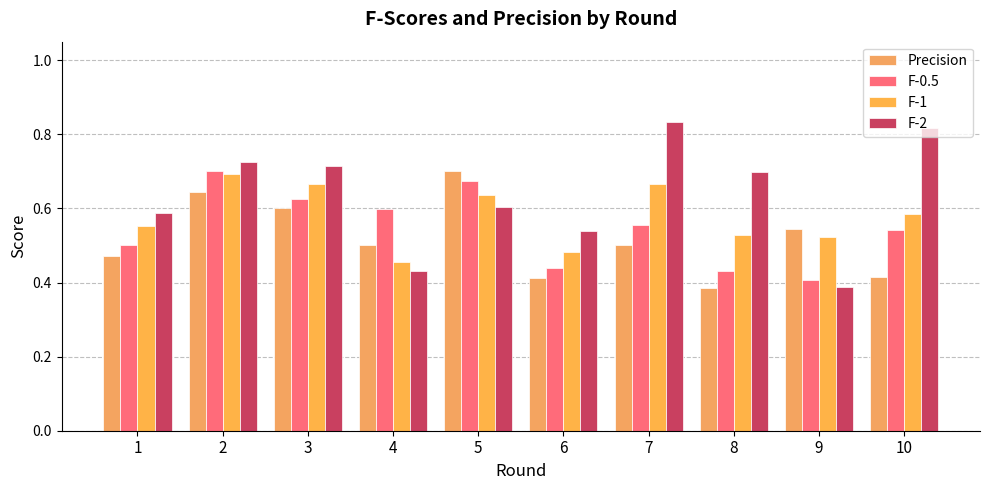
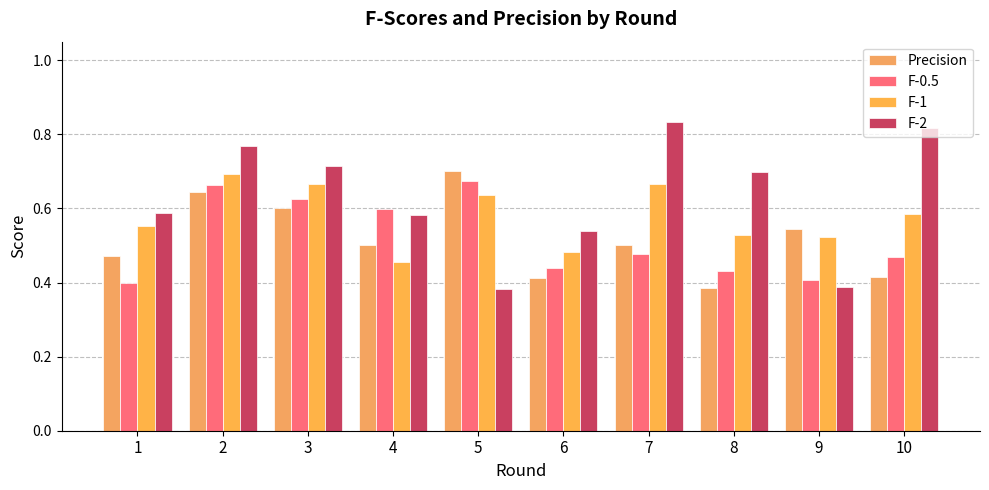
  {
    "F-0.5": {
-     "1": 0.5,
-     "2": 0.70,
+     "1": 0.4,
+     "2": 0.66,
      "3": 0.63,
      "4": 0.60,
      "5": 0.67,
      "6": 0.44,
-     "7": 0.56,
+     "7": 0.48,
      "8": 0.43,
      "9": 0.41,
-     "10": 0.54
+     "10": 0.47
    },
    "F-2": {
      "1": 0.59,
-     "2": 0.73,
+     "2": 0.77,
      "3": 0.71,
-     "4": 0.43,
-     "5": 0.60,
+     "4": 0.58,
+     "5": 0.38,
      "6": 0.54,
      "7": 0.83,
      "8": 0.70,
      "9": 0.39
    }
  }
